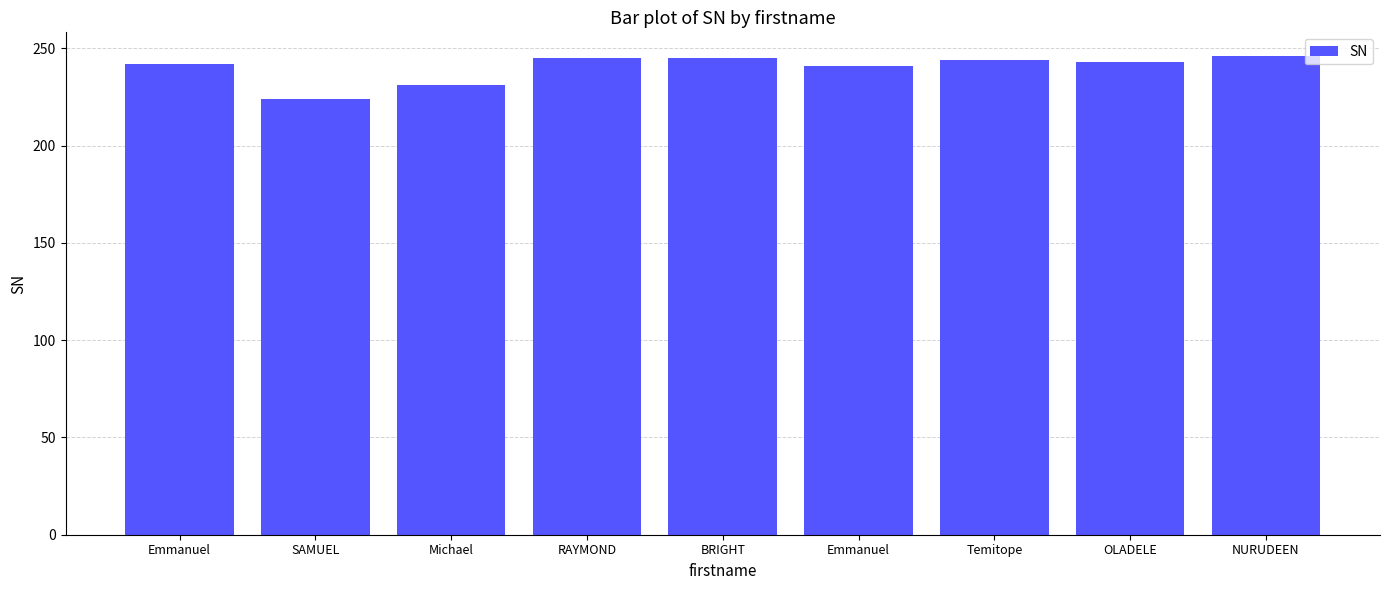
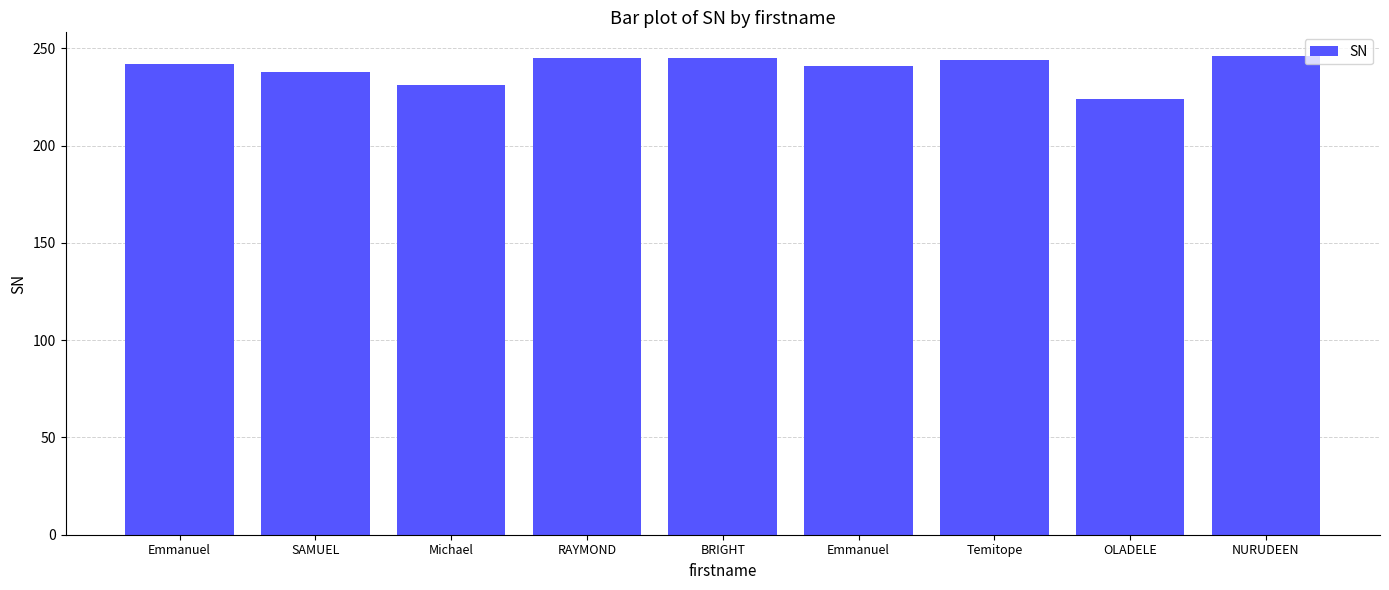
  {
-   "SAMUEL": 224,
+   "SAMUEL": 238,
    "Michael": 231,
    "RAYMOND": 245,
    "BRIGHT": 245,
    "Temitope": 244,
-   "OLADELE": 243,
+   "OLADELE": 224,
    "NURUDEEN": 246
  }
